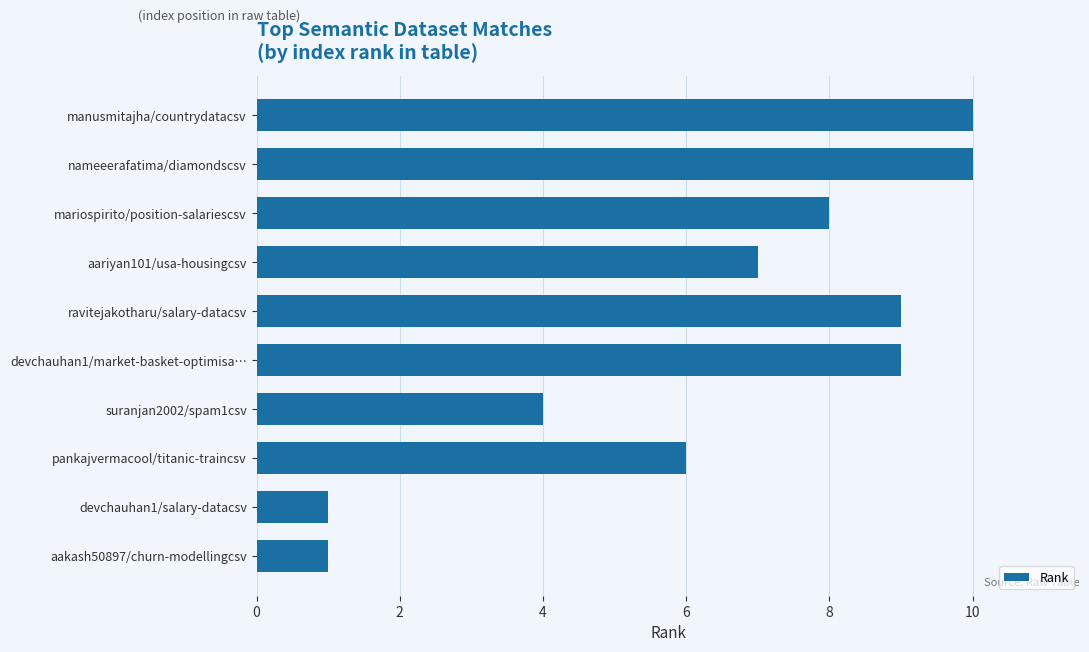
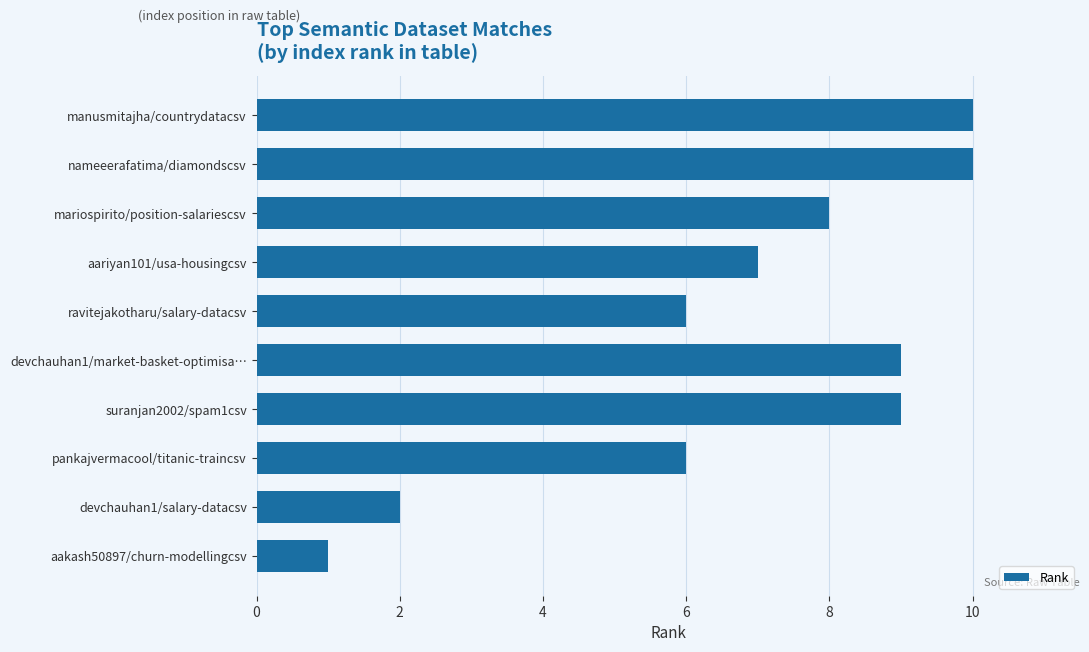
  {
    "manusmitajha/countrydatacsv": 10,
    "nameeerafatima/diamondscsv": 10,
    "mariospirito/position-salariescsv": 8,
    "aariyan101/usa-housingcsv": 7,
-   "ravitejakotharu/salary-datacsv": 9,
+   "ravitejakotharu/salary-datacsv": 6,
    "devchauhan1/market-basket-optimisa…": 9,
-   "suranjan2002/spam1csv": 4,
+   "suranjan2002/spam1csv": 9,
    "pankajvermacool/titanic-traincsv": 6,
-   "devchauhan1/salary-datacsv": 1,
+   "devchauhan1/salary-datacsv": 2,
    "aakash50897/churn-modellingcsv": 1
  }
